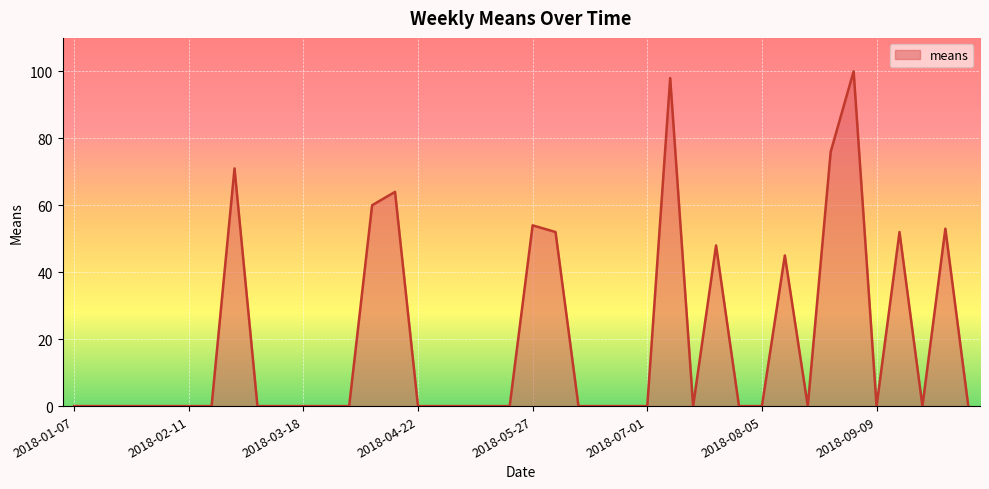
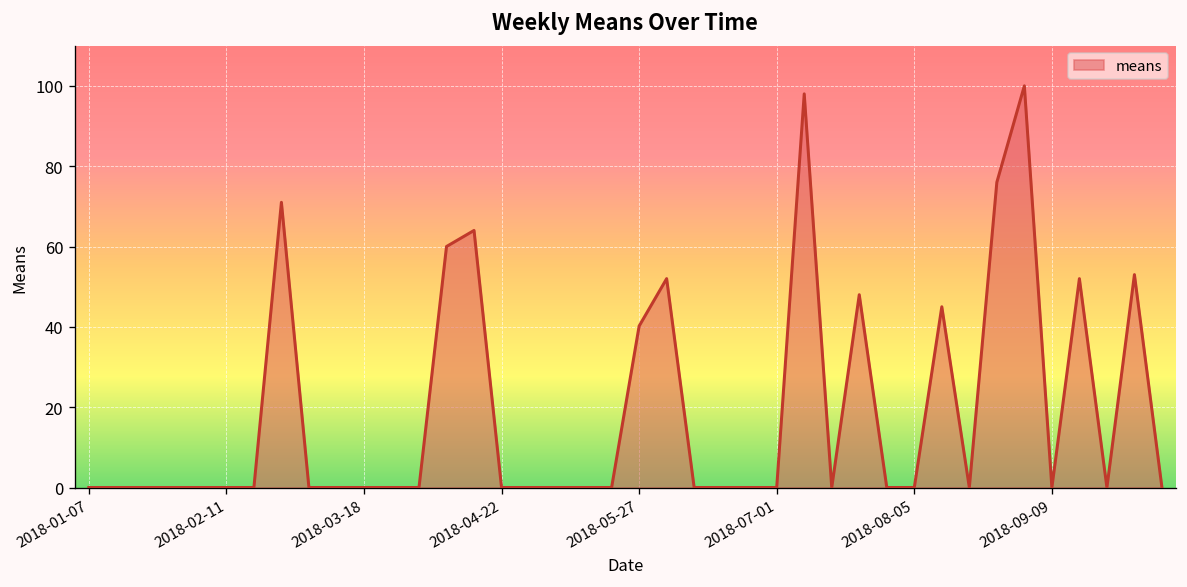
  {
    "2018-01-07": 0,
    "2018-02-11": 0,
    "2018-03-18": 0,
    "2018-04-22": 0,
-   "2018-05-27": 54,
+   "2018-05-27": 40,
    "2018-07-01": 0,
    "2018-08-05": 0,
    "2018-09-09": 0
  }
